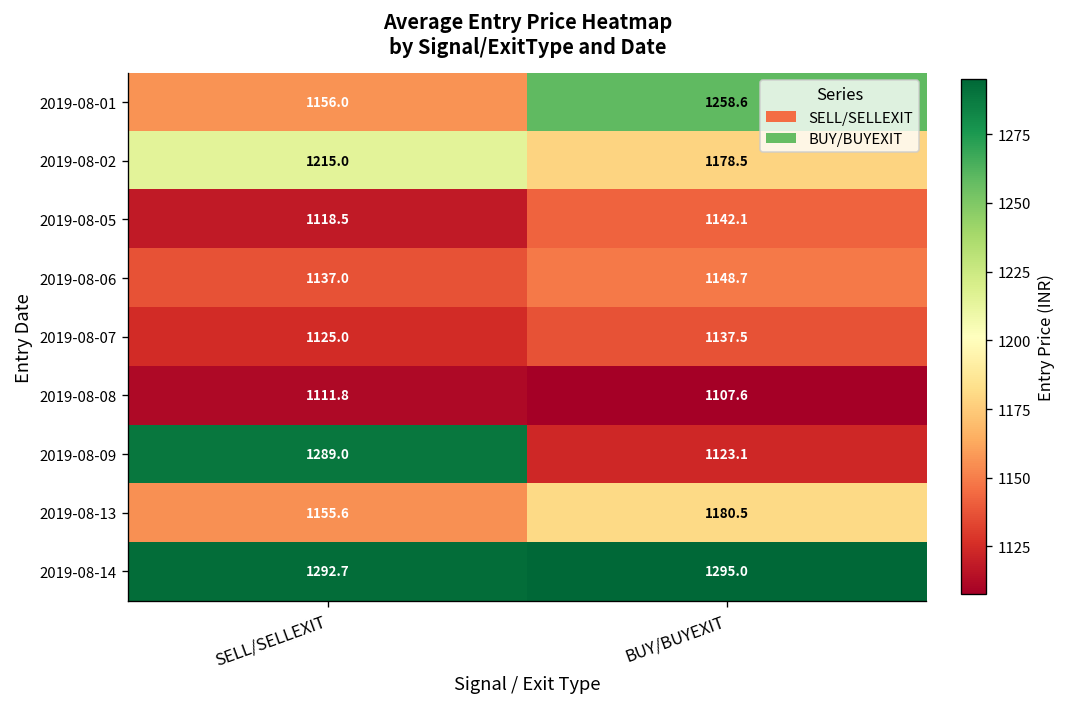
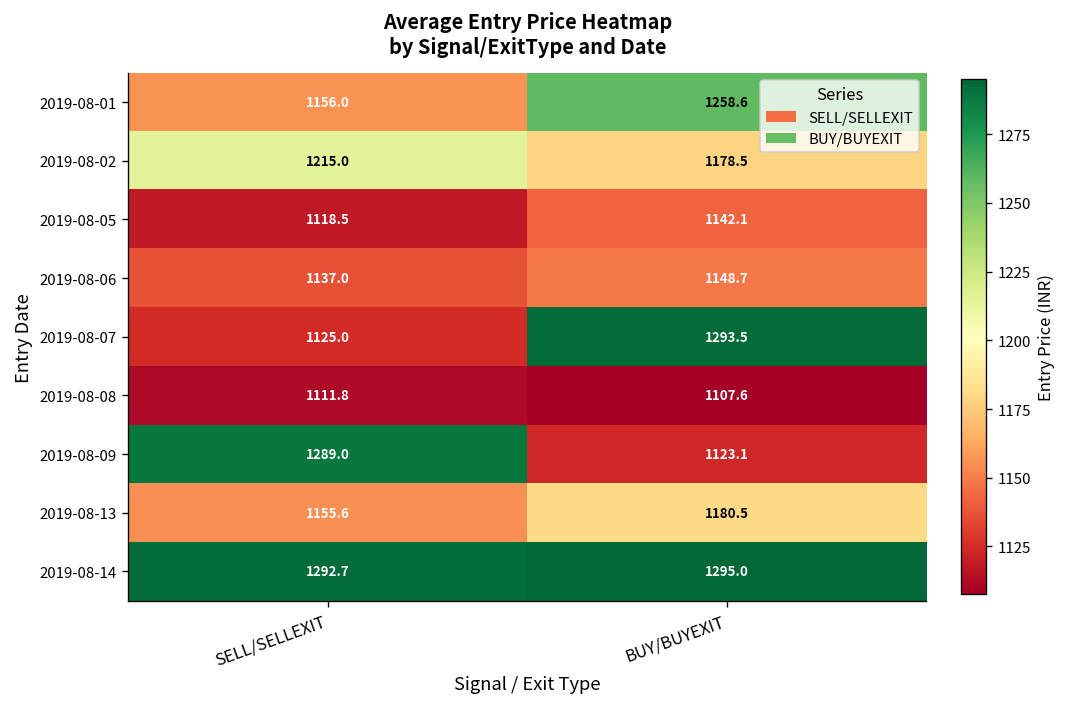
  {
    "2019-08-01": {
      "SELL/SELLEXIT": 1156.0,
      "BUY/BUYEXIT": 1258.6
    },
    "2019-08-02": {
      "SELL/SELLEXIT": 1215.0,
      "BUY/BUYEXIT": 1178.5
    },
    "2019-08-05": {
      "SELL/SELLEXIT": 1118.5,
      "BUY/BUYEXIT": 1142.1
    },
    "2019-08-06": {
      "SELL/SELLEXIT": 1137.0,
      "BUY/BUYEXIT": 1148.7
    },
    "2019-08-07": {
      "SELL/SELLEXIT": 1125.0,
-     "BUY/BUYEXIT": 1137.5
+     "BUY/BUYEXIT": 1293.5
    },
    "2019-08-08": {
      "SELL/SELLEXIT": 1111.8,
      "BUY/BUYEXIT": 1107.6
    },
    "2019-08-09": {
      "SELL/SELLEXIT": 1289.0,
      "BUY/BUYEXIT": 1123.1
    },
    "2019-08-13": {
      "SELL/SELLEXIT": 1155.6,
      "BUY/BUYEXIT": 1180.5
    },
    "2019-08-14": {
      "SELL/SELLEXIT": 1292.7,
      "BUY/BUYEXIT": 1295.0
    }
  }
